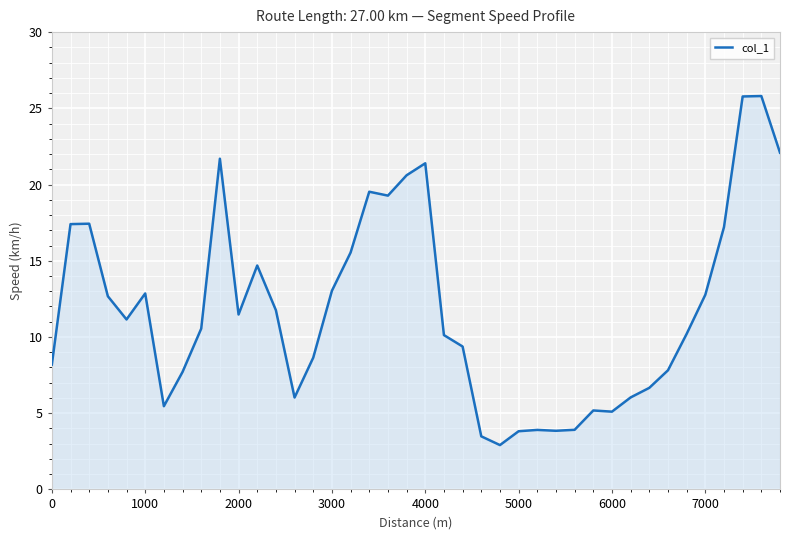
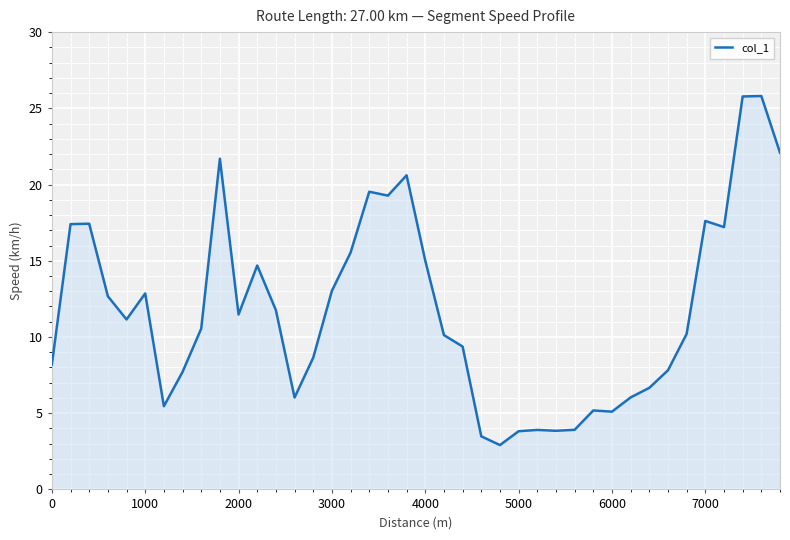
  {
    "0": 8.2,
    "1000": 12.9,
    "2000": 11.5,
    "3000": 13.0,
-   "4000": 21.4,
+   "4000": 15.0,
    "5000": 3.8,
    "6000": 5.1,
-   "7000": 12.8
+   "7000": 17.6
  }
